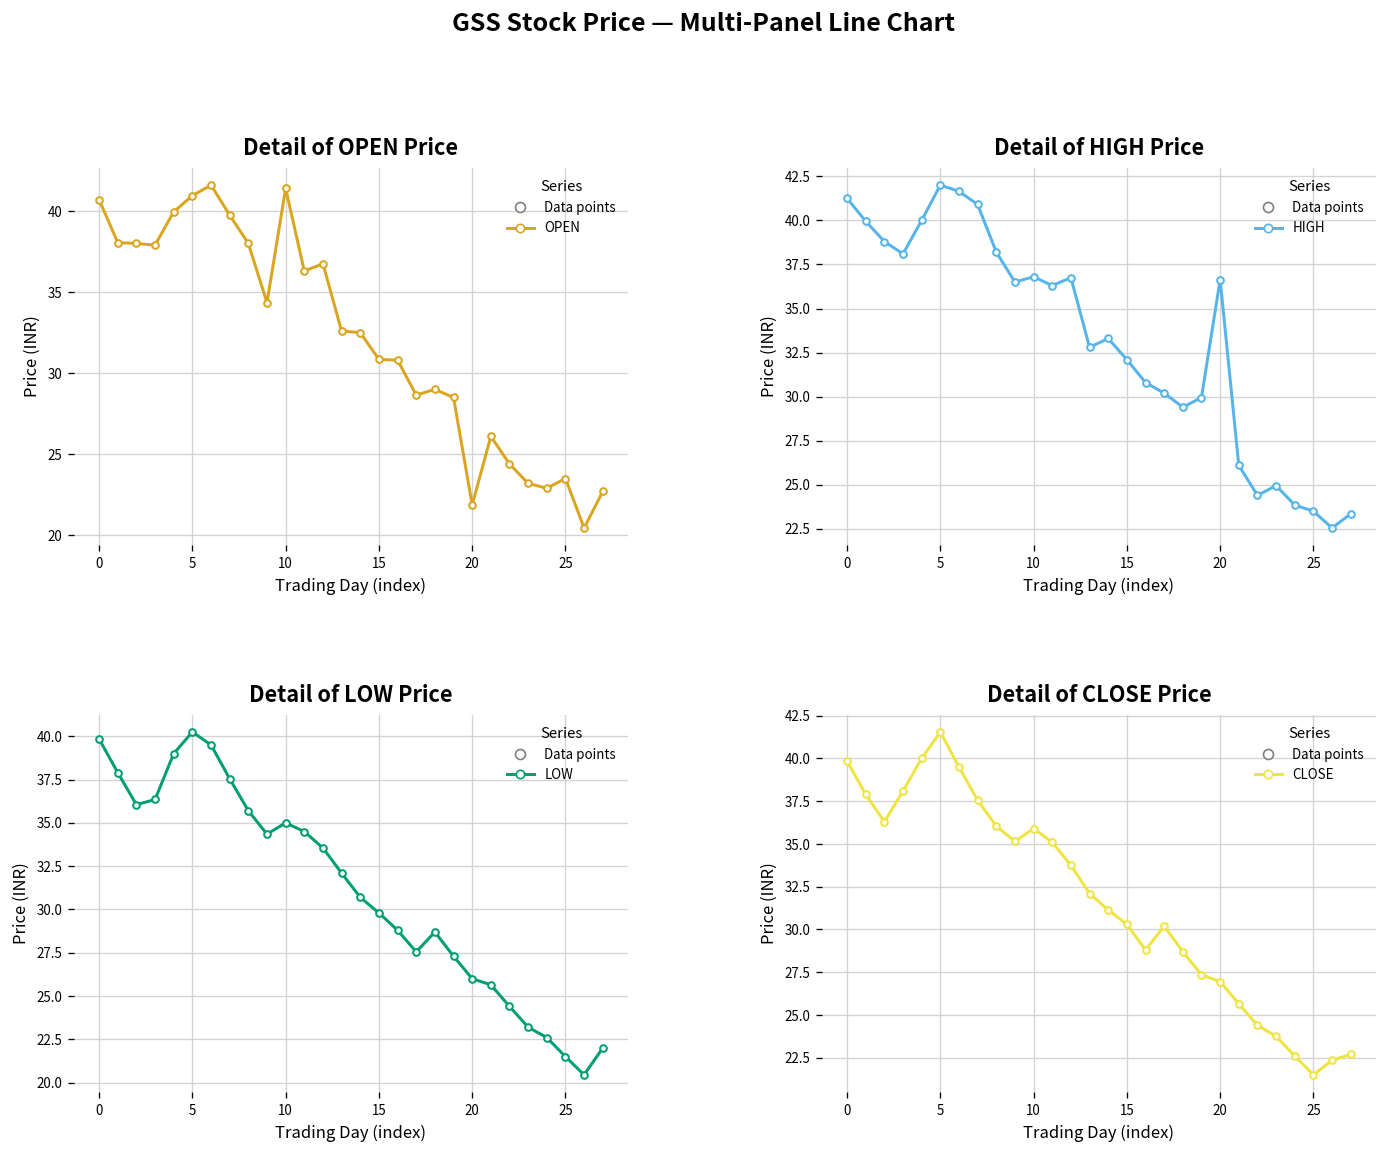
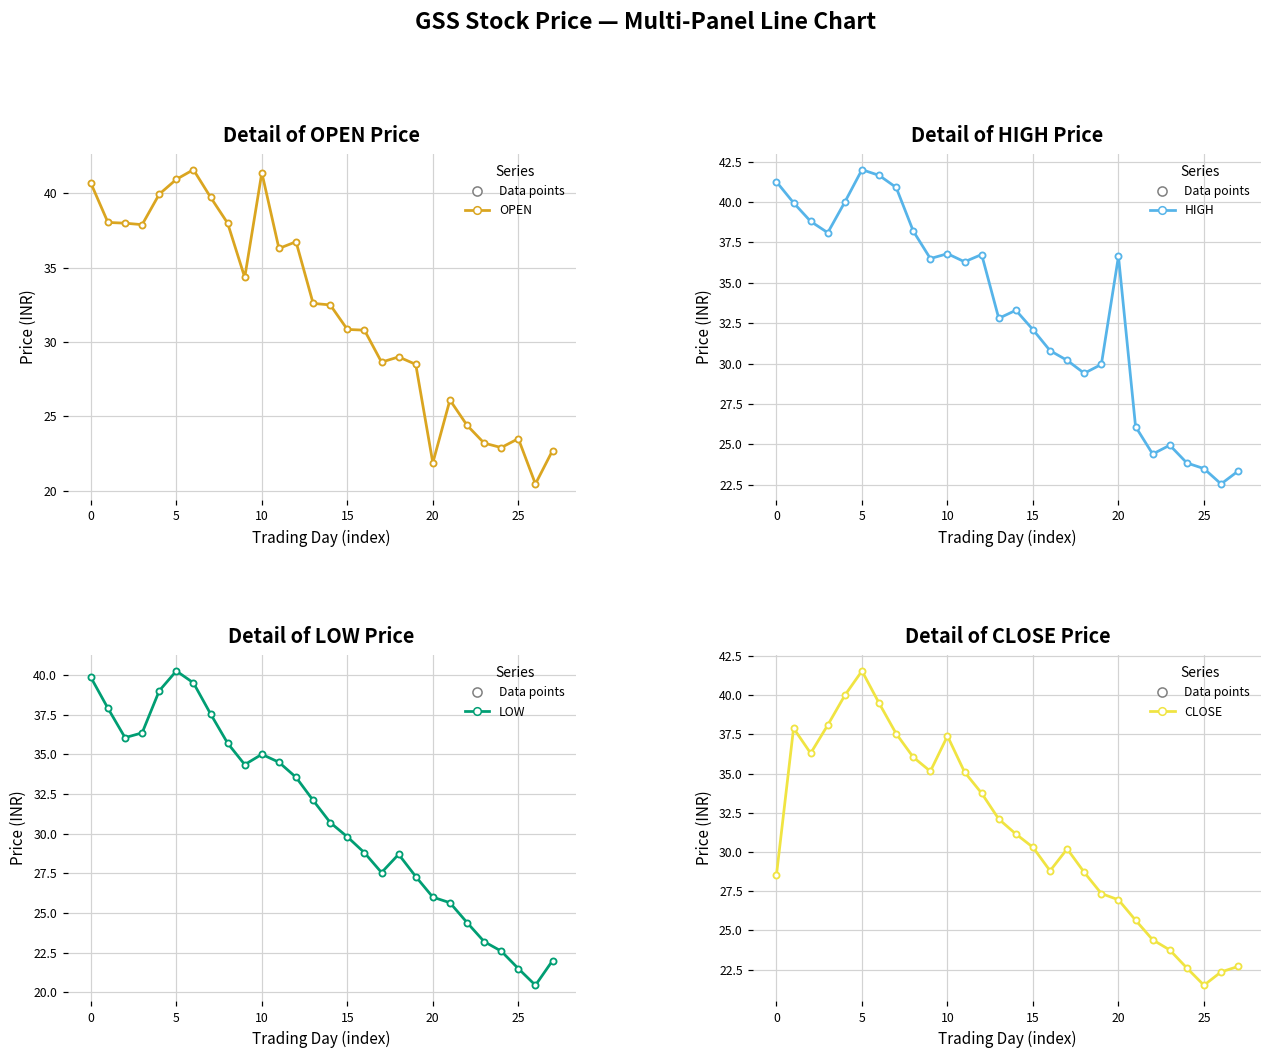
  {
    "Detail of OPEN Price": {
      "0": 40.7,
      "5": 41.0,
      "10": 41.4,
      "15": 30.9,
      "20": 21.9,
      "25": 23.5
    },
    "Detail of HIGH Price": {
      "0": 41.3,
      "5": 42.0,
      "10": 36.8,
      "15": 32.1,
      "20": 36.6,
      "25": 23.5
    },
    "Detail of LOW Price": {
      "0": 39.9,
      "5": 40.3,
      "10": 35.0,
      "15": 29.8,
      "20": 26.0,
      "25": 21.5
    },
    "Detail of CLOSE Price": {
-     "0": 39.9,
+     "0": 28.5,
      "5": 41.6,
-     "10": 35.9,
+     "10": 37.4,
      "15": 30.3,
      "20": 27.0,
      "25": 21.5
    }
  }
